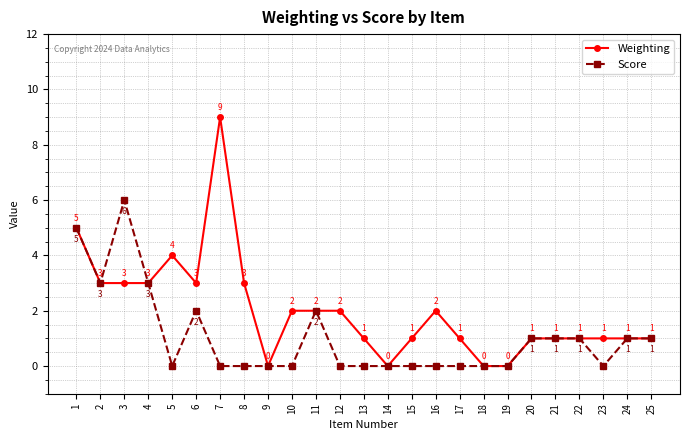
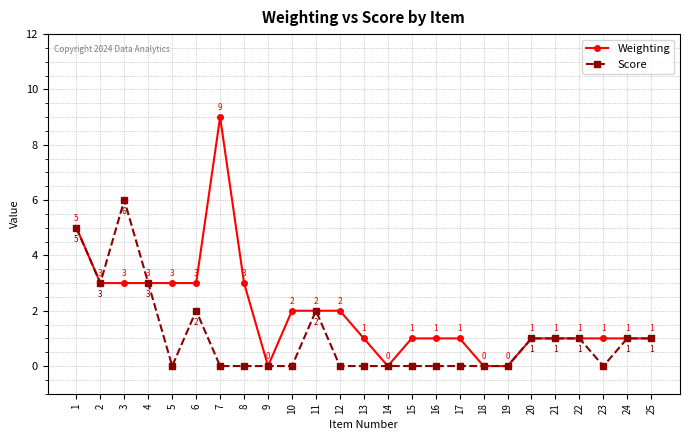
  {
    "Weighting": {
      "3": 3,
-     "5": 4,
+     "5": 3,
      "6": 3,
      "7": 9,
      "8": 3,
      "10": 2,
      "12": 2,
      "13": 1,
      "15": 1,
-     "16": 2,
+     "16": 1,
      "17": 1,
      "23": 1
    },
    "Score": {
      "3": 6,
      "6": 2
    }
  }
